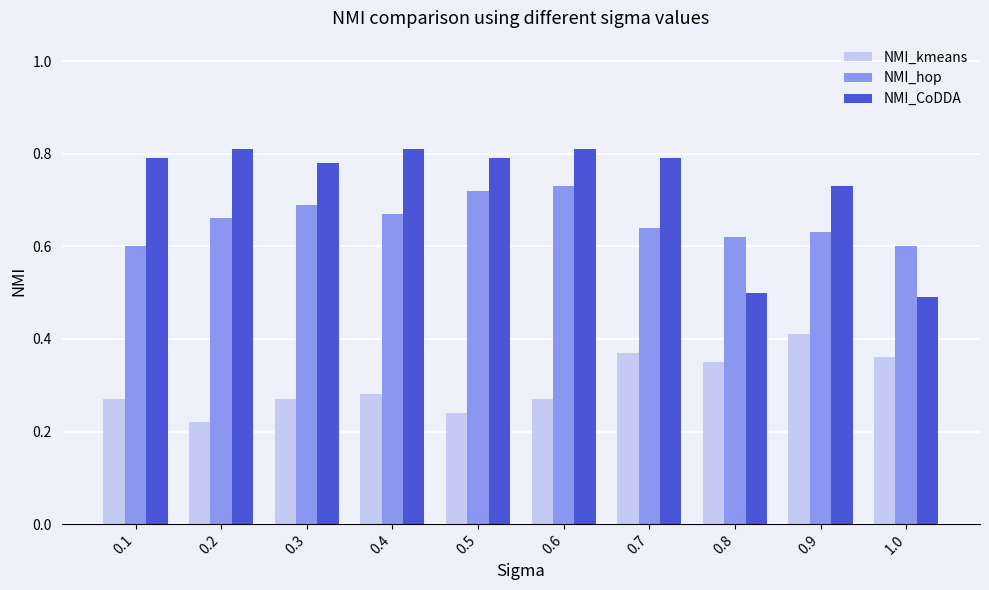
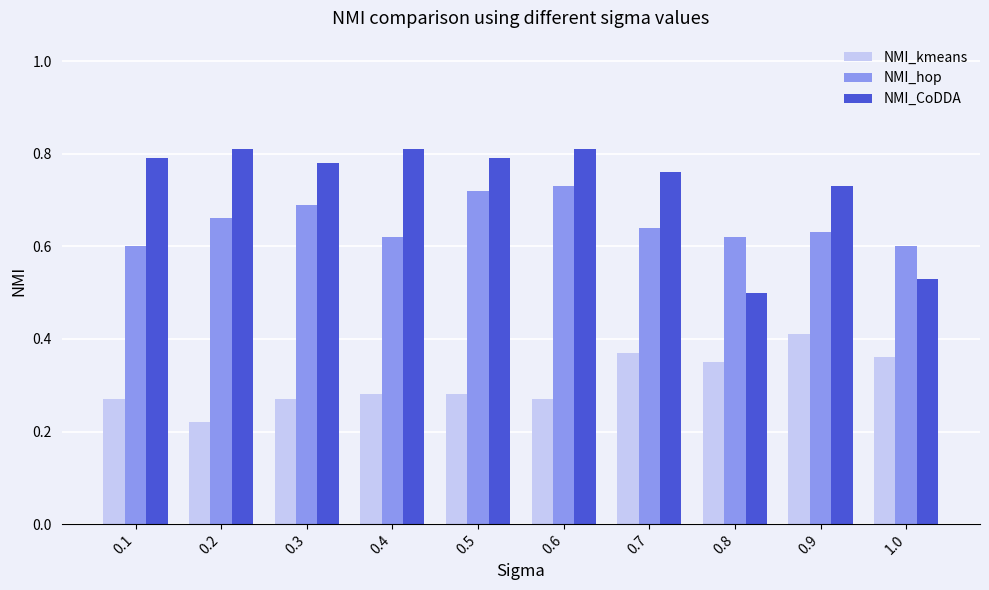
  {
    "NMI_kmeans": {
      "0.1": 0.27,
      "0.2": 0.22,
      "0.3": 0.27,
      "0.4": 0.28,
-     "0.5": 0.24,
+     "0.5": 0.28,
      "0.6": 0.27,
      "0.7": 0.37,
      "0.8": 0.35,
      "0.9": 0.41,
      "1.0": 0.36
    },
    "NMI_hop": {
      "0.1": 0.60,
      "0.2": 0.66,
      "0.3": 0.69,
-     "0.4": 0.67,
+     "0.4": 0.62,
      "0.5": 0.72,
      "0.6": 0.73,
      "0.7": 0.64,
      "0.8": 0.62,
      "0.9": 0.63,
      "1.0": 0.60
    },
    "NMI_CoDDA": {
      "0.1": 0.79,
      "0.2": 0.81,
      "0.3": 0.78,
      "0.4": 0.81,
      "0.5": 0.79,
      "0.6": 0.81,
-     "0.7": 0.79,
+     "0.7": 0.76,
      "0.8": 0.50,
      "0.9": 0.73,
-     "1.0": 0.49
+     "1.0": 0.53
    }
  }
